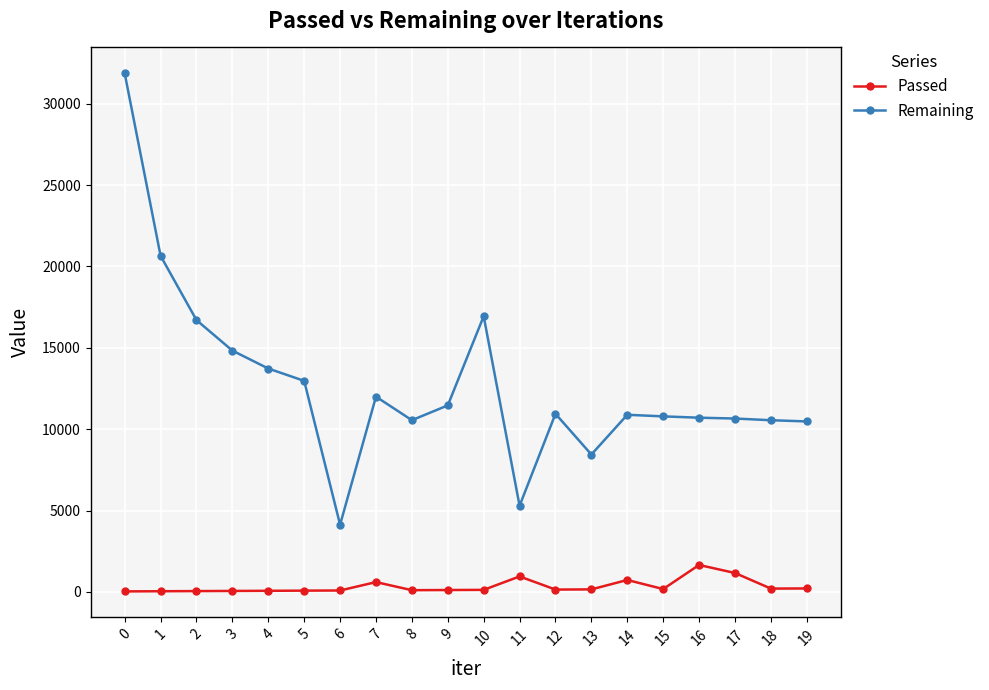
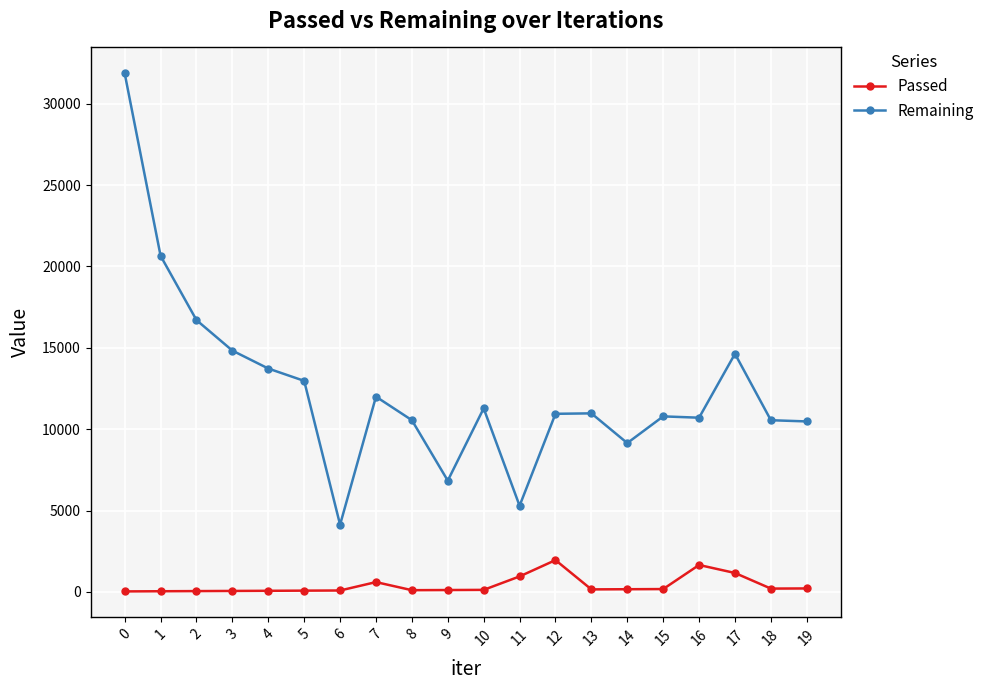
  {
    "Passed": {
      "0": 0,
      "1": 0,
      "2": 100,
      "3": 100,
      "4": 100,
      "5": 100,
      "6": 100,
      "7": 600,
      "8": 100,
      "9": 100,
      "10": 100,
      "11": 1000,
-     "12": 100,
+     "12": 2000,
      "13": 200,
-     "14": 700,
+     "14": 200,
      "15": 200,
      "16": 1700,
      "17": 1200,
      "18": 200,
      "19": 200
    },
    "Remaining": {
      "0": 31900,
      "1": 20600,
      "2": 16700,
      "3": 14800,
      "4": 13700,
      "5": 13000,
      "6": 4100,
      "7": 12000,
      "8": 10600,
-     "9": 11500,
-     "10": 16900,
+     "9": 6800,
+     "10": 11300,
      "11": 5300,
      "12": 10900,
-     "13": 8400,
-     "14": 10900,
+     "13": 11000,
+     "14": 9100,
      "15": 10800,
      "16": 10700,
-     "17": 10700,
+     "17": 14600,
      "18": 10500,
      "19": 10500
    }
  }
